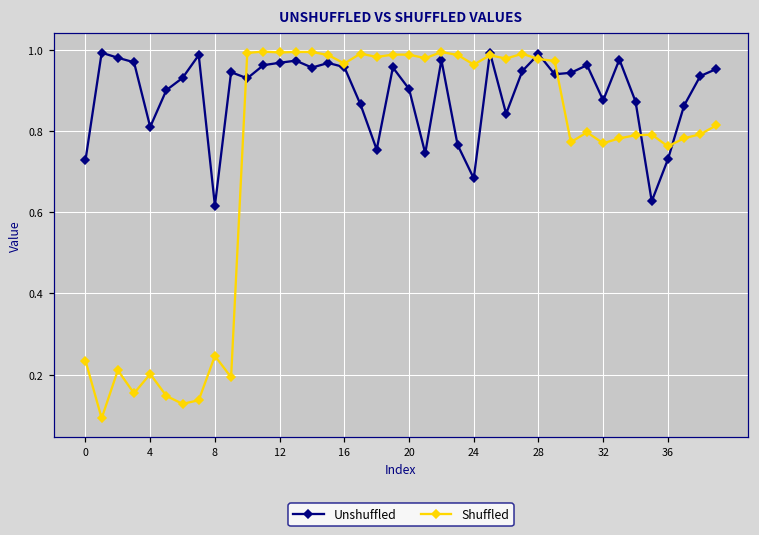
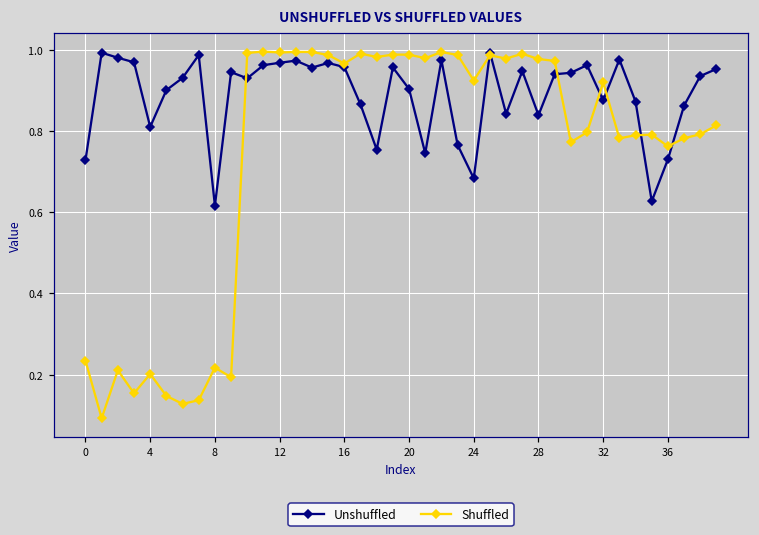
  {
    "Unshuffled": {
      "0": 0.73,
      "4": 0.81,
      "8": 0.62,
      "12": 0.97,
      "16": 0.96,
      "20": 0.90,
      "24": 0.68,
-     "28": 0.99,
+     "28": 0.84,
      "32": 0.88,
      "36": 0.73
    },
    "Shuffled": {
      "0": 0.23,
      "4": 0.20,
-     "8": 0.25,
+     "8": 0.22,
      "12": 0.99,
      "16": 0.97,
      "20": 0.99,
-     "24": 0.96,
+     "24": 0.92,
      "28": 0.98,
-     "32": 0.77,
+     "32": 0.92,
      "36": 0.76
    }
  }
